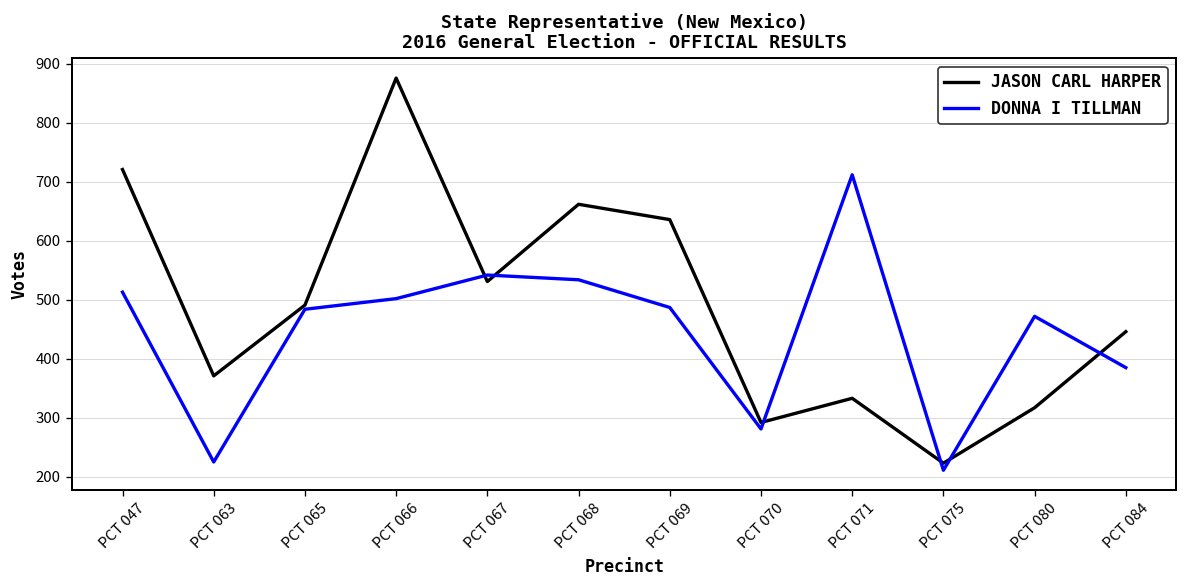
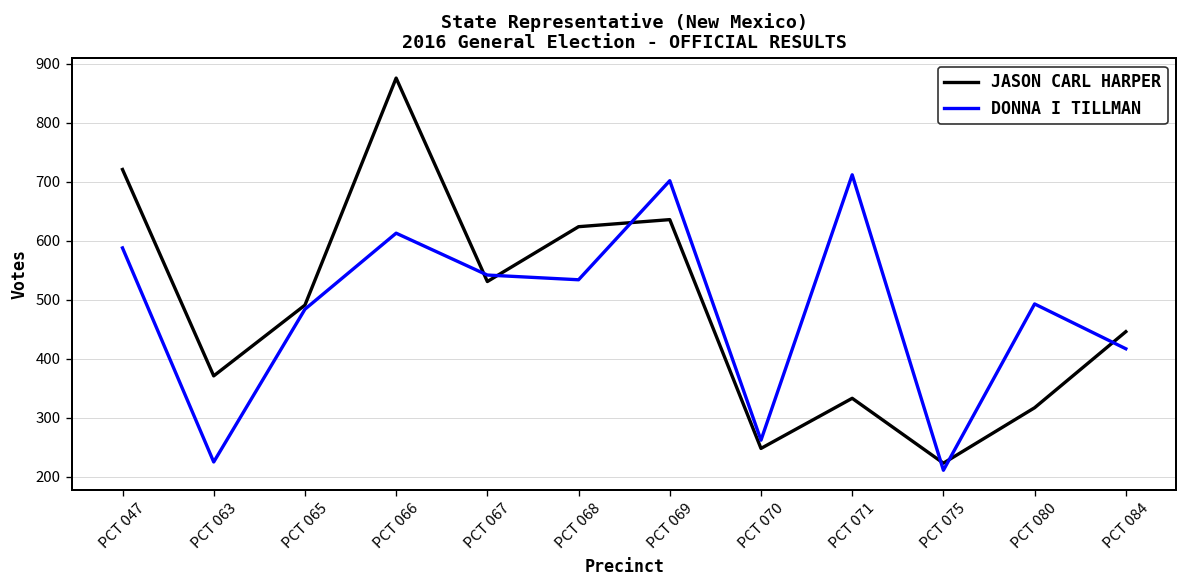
  {
    "JASON CARL HARPER": {
      "PCT 047": 720,
      "PCT 063": 370,
      "PCT 065": 490,
      "PCT 066": 880,
      "PCT 067": 530,
-     "PCT 068": 660,
+     "PCT 068": 620,
      "PCT 069": 640,
-     "PCT 070": 290,
+     "PCT 070": 250,
      "PCT 071": 330,
      "PCT 075": 220,
      "PCT 080": 320,
      "PCT 084": 450
    },
    "DONNA I TILLMAN": {
-     "PCT 047": 510,
+     "PCT 047": 590,
      "PCT 063": 230,
      "PCT 065": 480,
-     "PCT 066": 500,
+     "PCT 066": 610,
      "PCT 067": 540,
      "PCT 068": 530,
-     "PCT 069": 490,
-     "PCT 070": 280,
+     "PCT 069": 700,
+     "PCT 070": 260,
      "PCT 071": 710,
      "PCT 075": 210,
-     "PCT 080": 470,
-     "PCT 084": 390
+     "PCT 080": 490,
+     "PCT 084": 420
    }
  }
